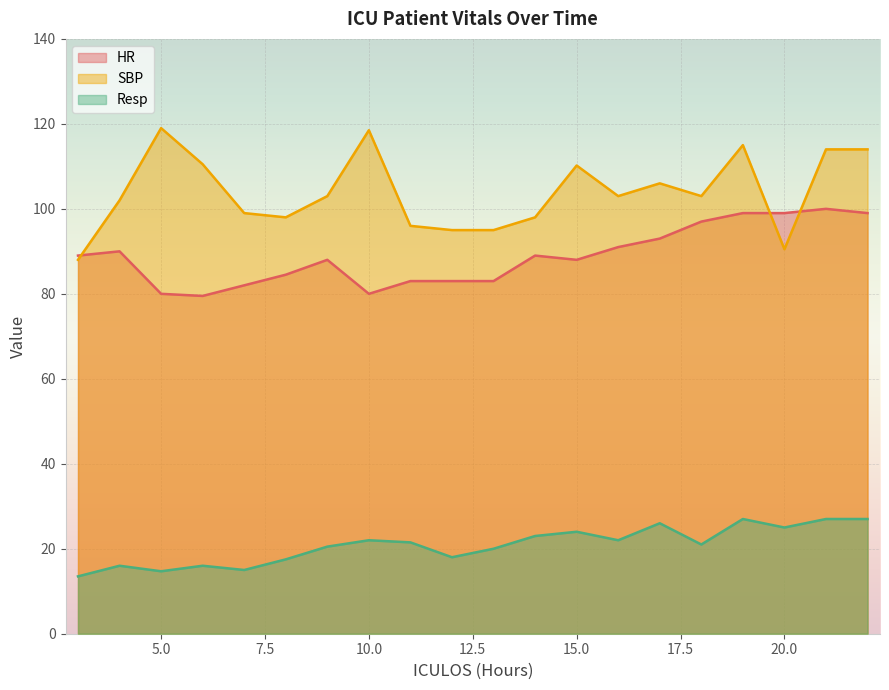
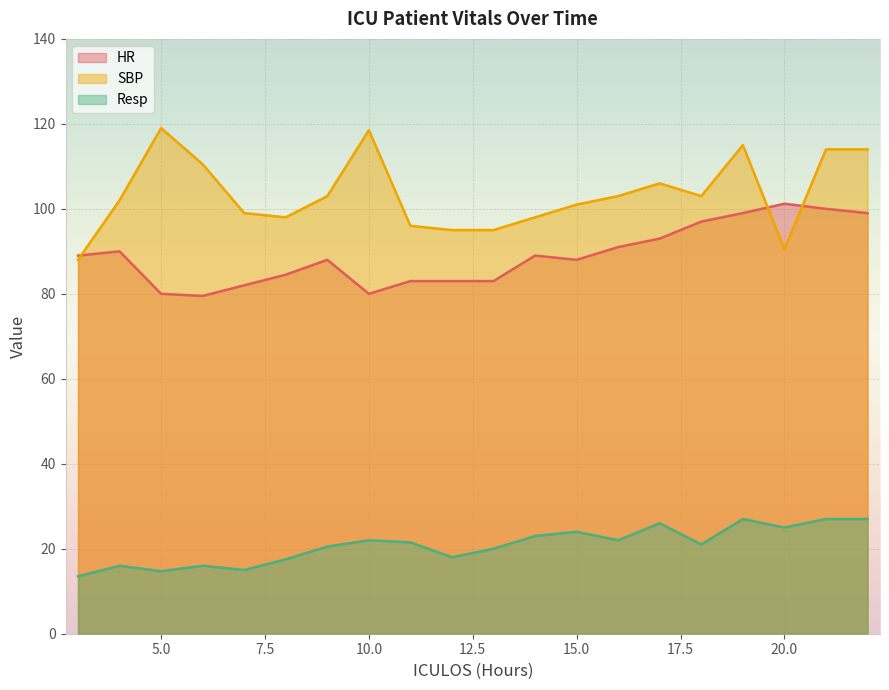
  {
    "HR": {
      "5.0": 80,
      "10.0": 80,
      "15.0": 88,
-     "20.0": 99
+     "20.0": 101
    },
    "SBP": {
      "5.0": 119,
      "10.0": 119,
-     "15.0": 110,
+     "15.0": 101,
      "20.0": 91
    },
    "Resp": {
      "5.0": 15,
      "10.0": 22,
      "15.0": 24,
      "20.0": 25
    }
  }
